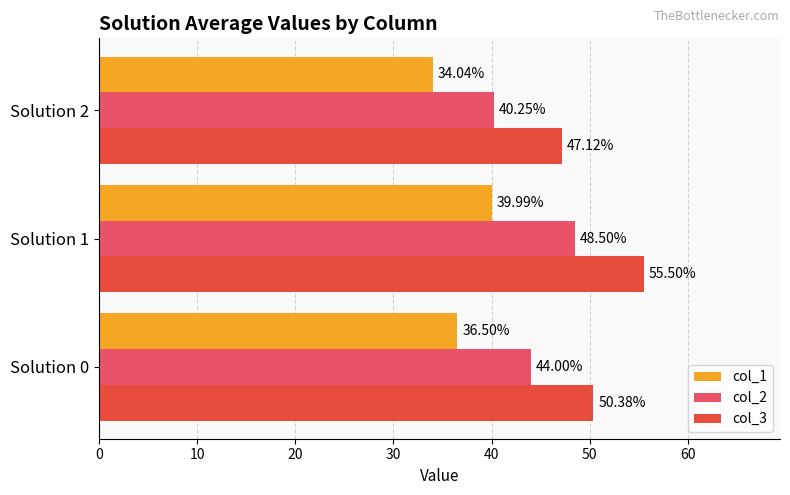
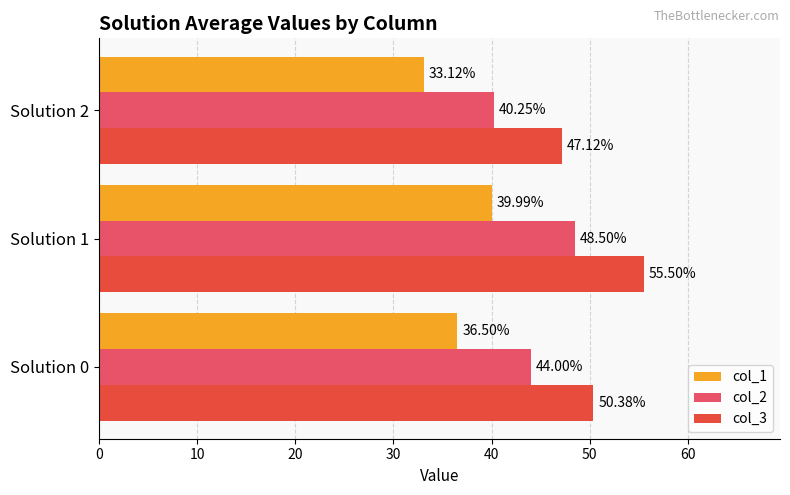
  {
    "col_1": {
-     "Solution 2": "34.04%",
+     "Solution 2": "33.12%",
      "Solution 1": "39.99%",
      "Solution 0": "36.50%"
    }
  }
